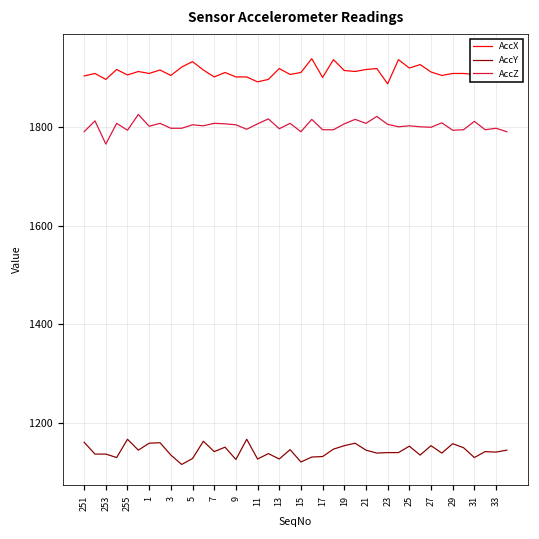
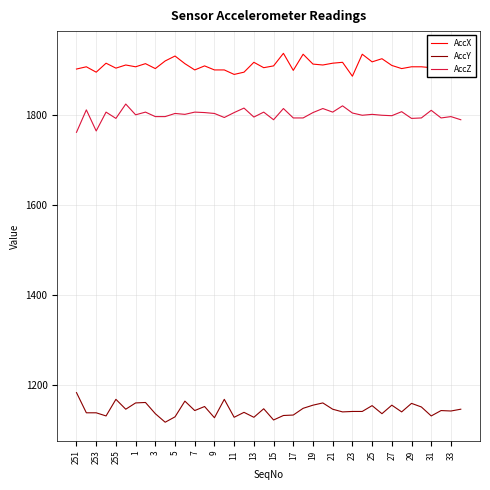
  {
    "AccX": {
      "251": 1900,
      "253": 1900,
      "255": 1910
    },
    "AccY": {
-     "251": 1160,
+     "251": 1180,
      "253": 1140,
      "255": 1170
    },
    "AccZ": {
-     "251": 1790,
+     "251": 1760,
      "253": 1770,
      "255": 1790
    }
  }
